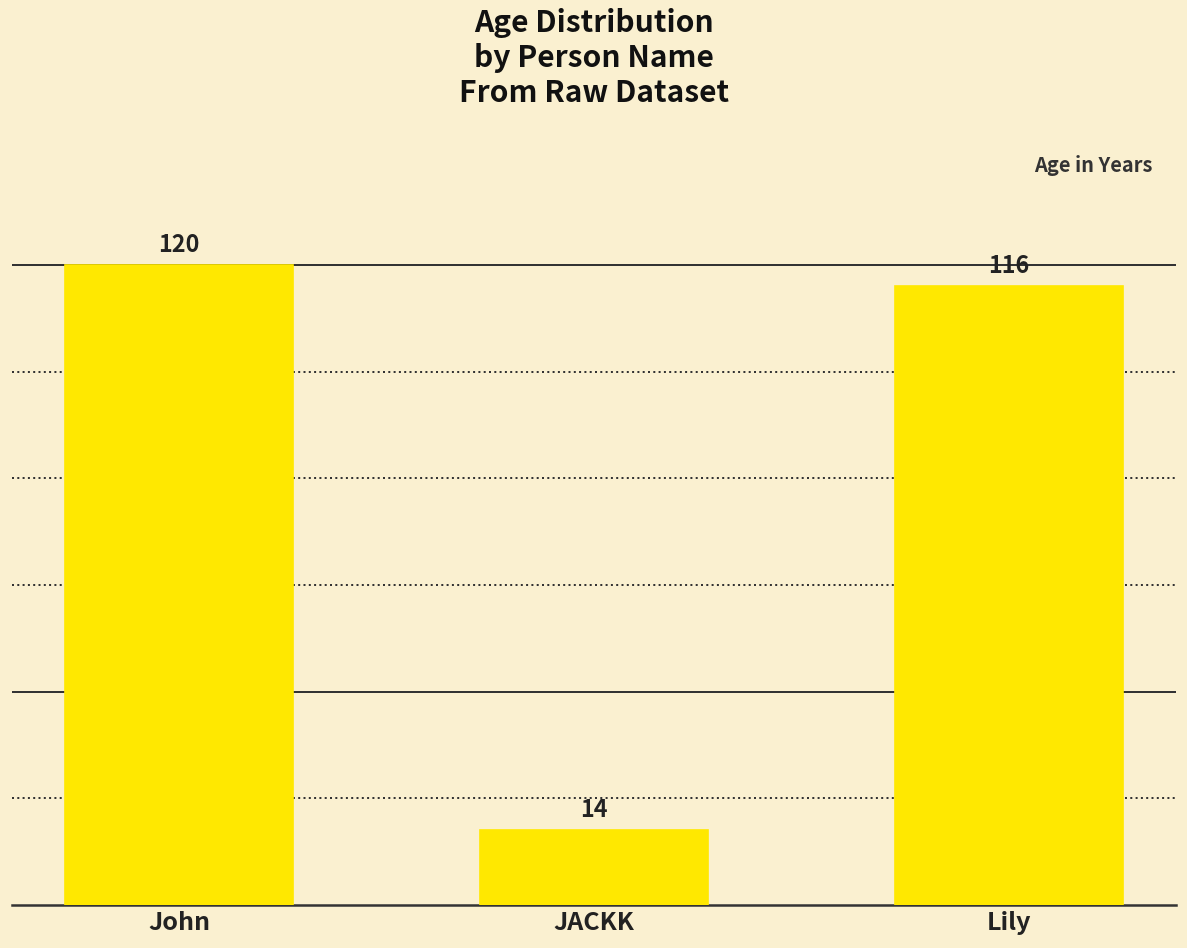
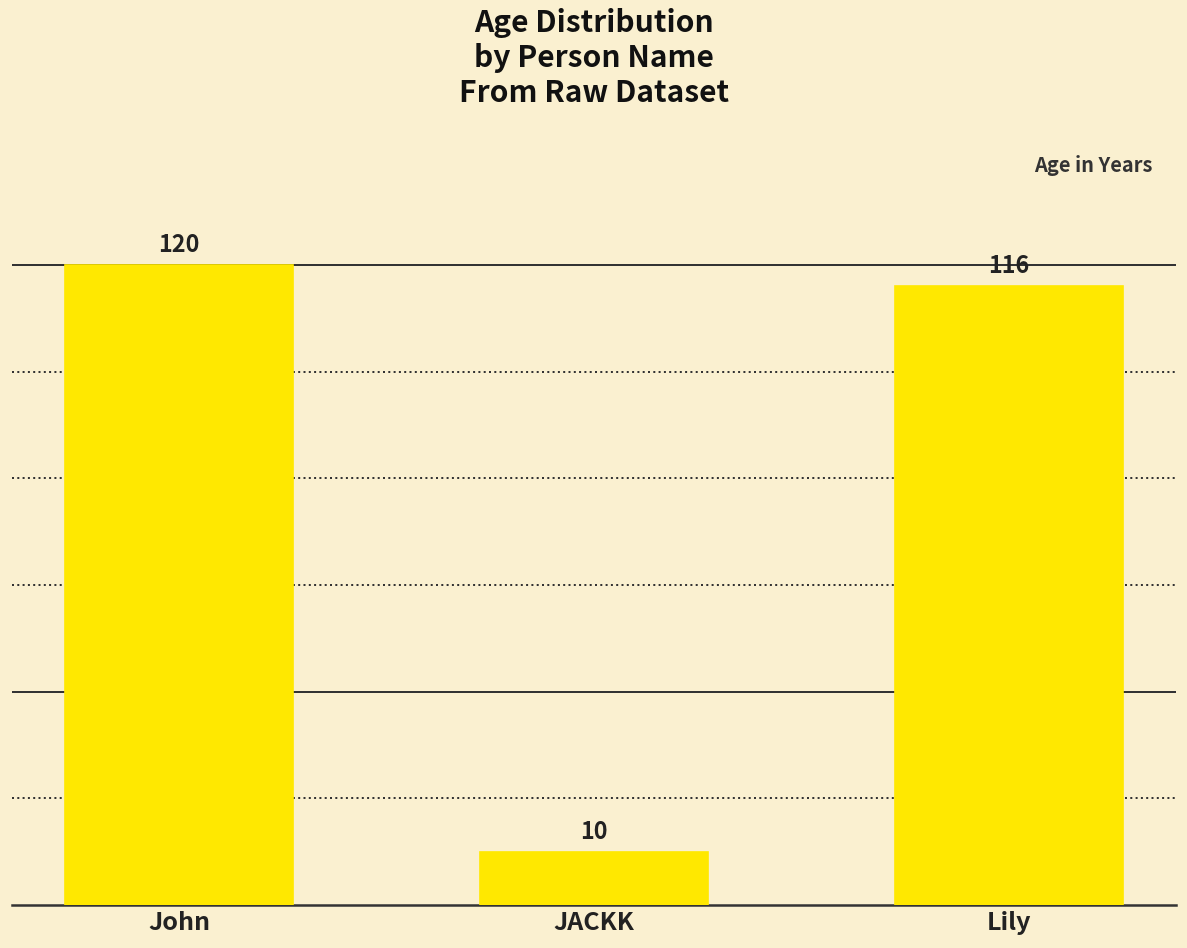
  {
    "John": 120,
-   "JACKK": 14,
+   "JACKK": 10,
    "Lily": 116
  }
